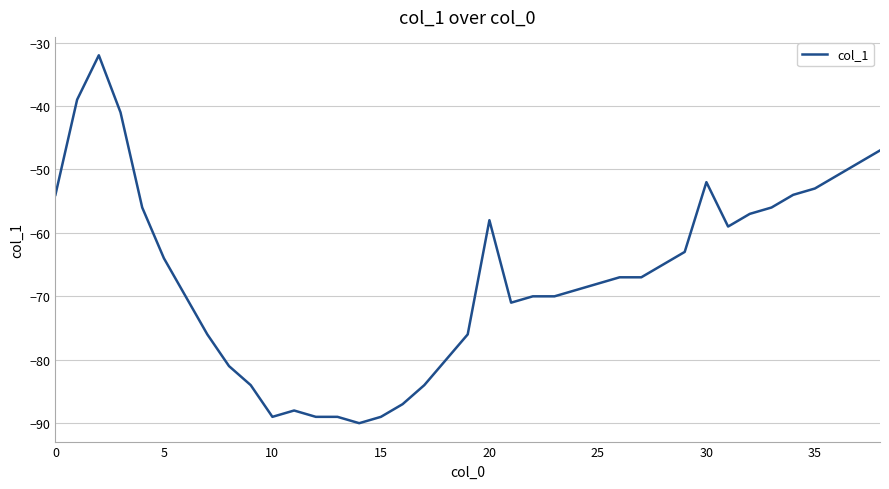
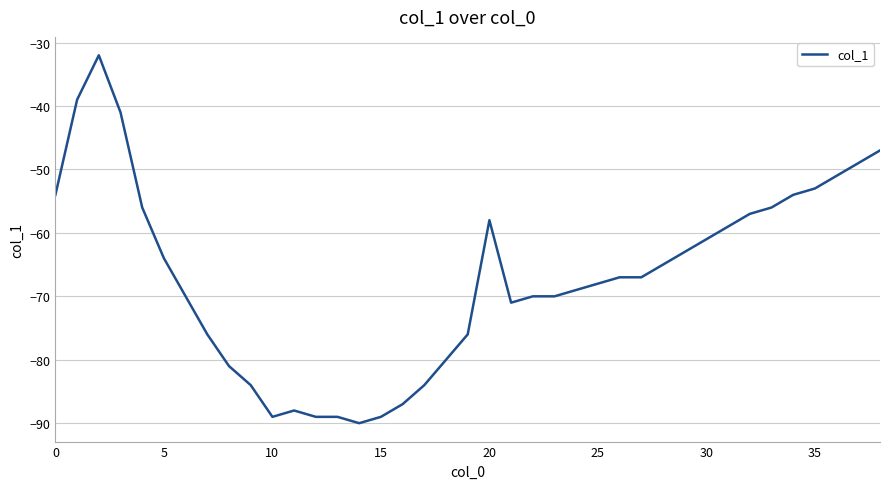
  {
    "0": -54,
    "5": -64,
    "10": -89,
    "15": -89,
    "20": -58,
    "25": -68,
-   "30": -52,
+   "30": -61,
    "35": -53
  }
